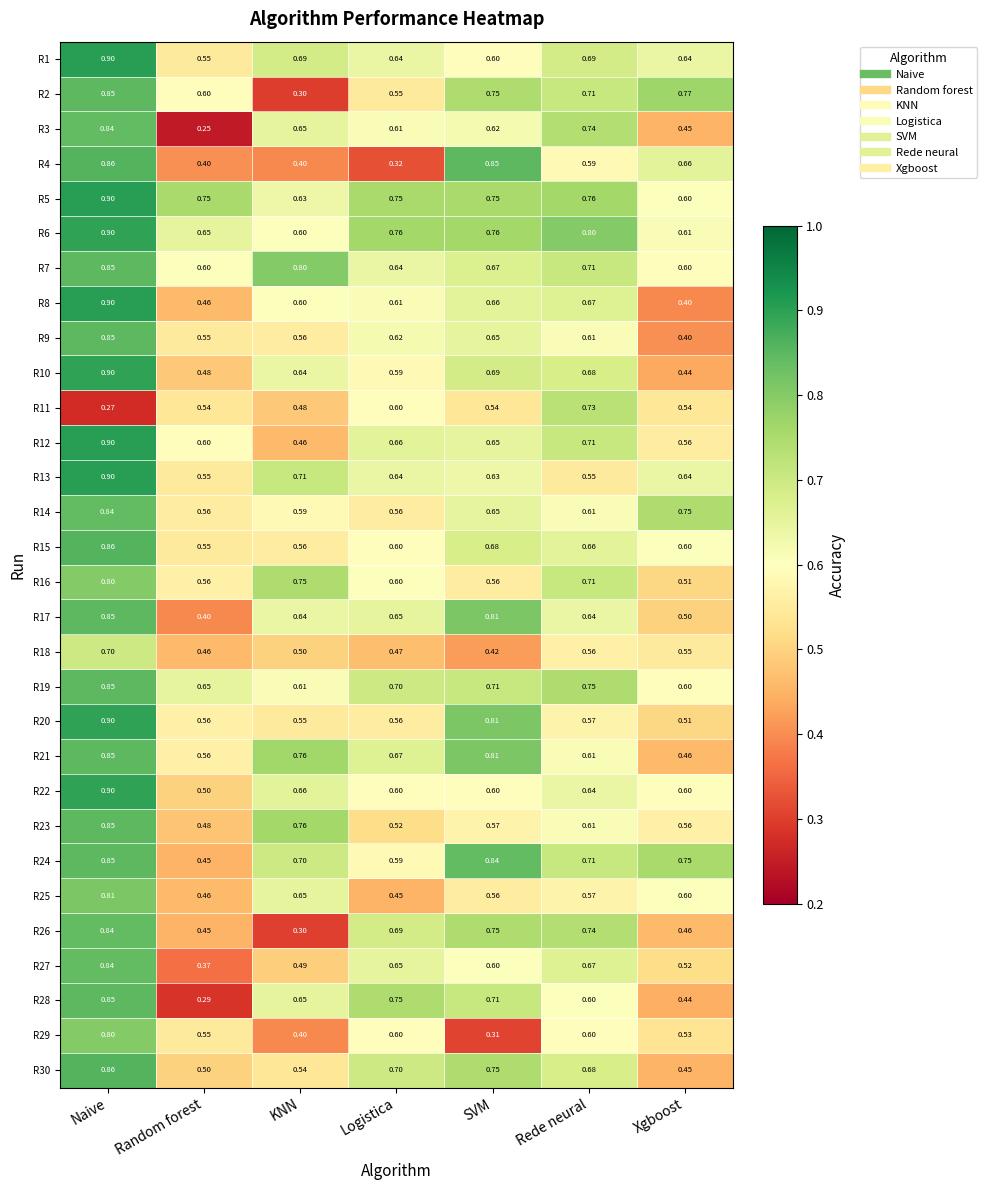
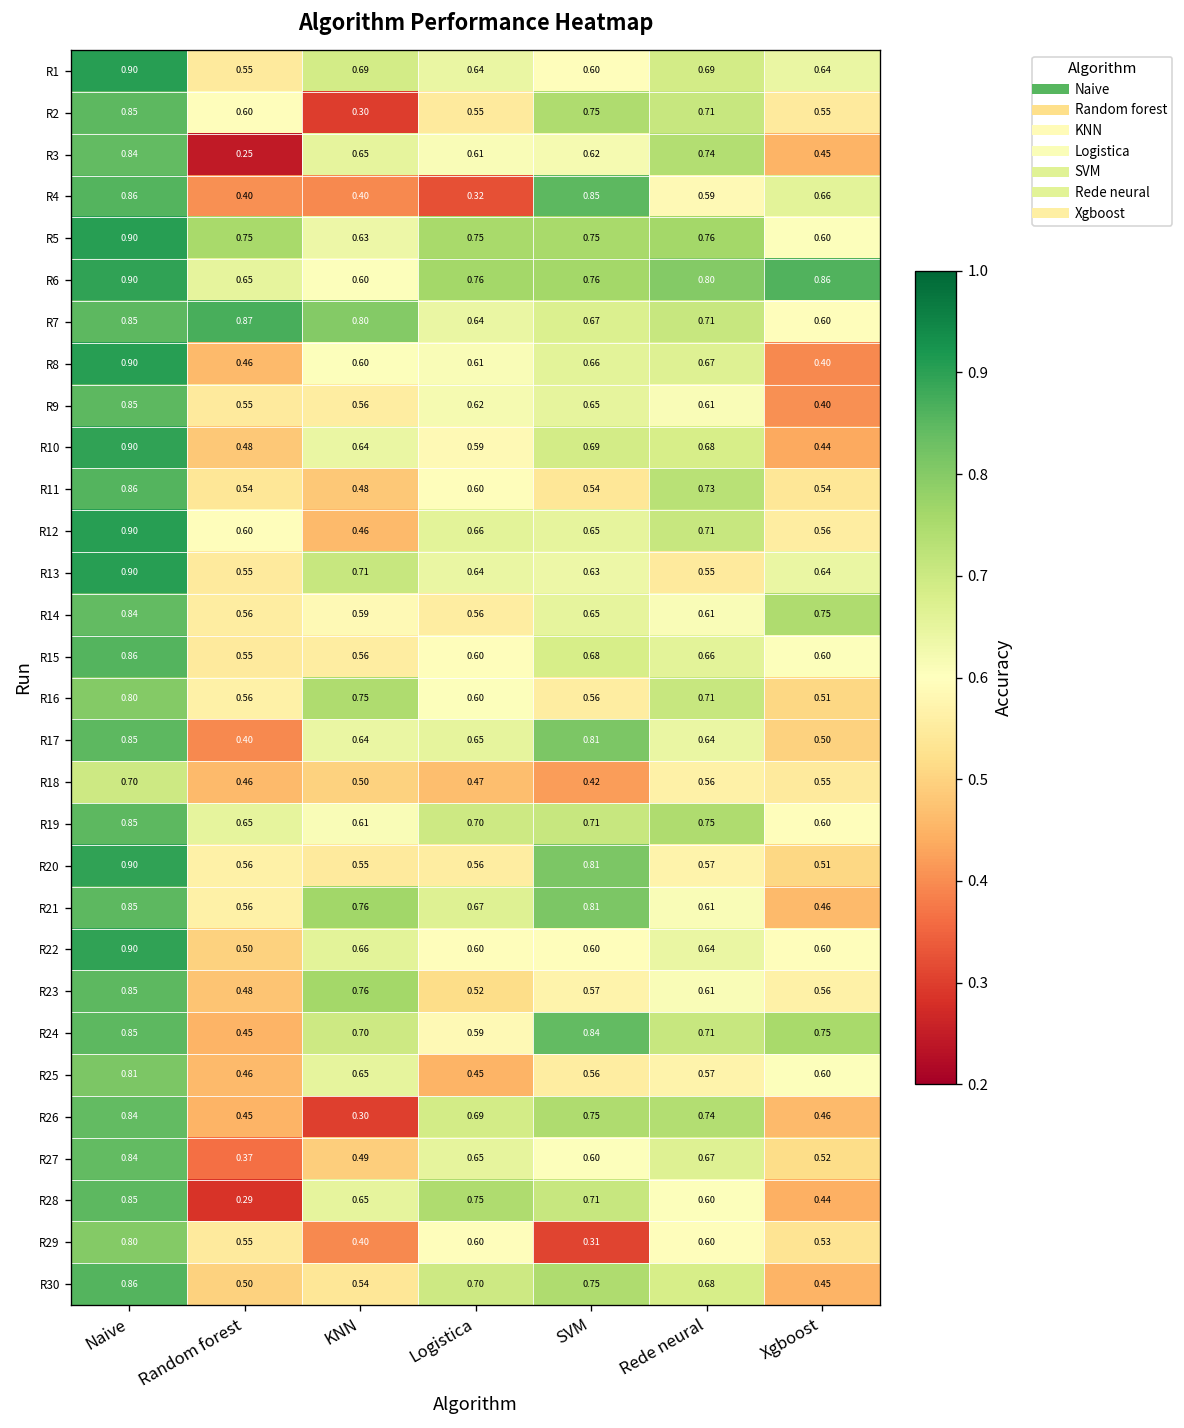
  {
    "R2": {
      "Naive": 0.85,
      "Random forest": 0.60,
      "KNN": 0.30,
      "Logistica": 0.55,
      "SVM": 0.75,
      "Rede neural": 0.71,
-     "Xgboost": 0.77
+     "Xgboost": 0.55
    },
    "R6": {
      "Naive": 0.90,
      "Random forest": 0.65,
      "KNN": 0.60,
      "Logistica": 0.76,
      "SVM": 0.76,
      "Rede neural": 0.80,
-     "Xgboost": 0.61
+     "Xgboost": 0.86
    },
    "R7": {
      "Naive": 0.85,
-     "Random forest": 0.60,
+     "Random forest": 0.87,
      "KNN": 0.80,
      "Logistica": 0.64,
      "SVM": 0.67,
      "Rede neural": 0.71,
      "Xgboost": 0.60
    },
    "R11": {
-     "Naive": 0.27,
+     "Naive": 0.86,
      "Random forest": 0.54,
      "KNN": 0.48,
      "Logistica": 0.60,
      "SVM": 0.54,
      "Rede neural": 0.73,
      "Xgboost": 0.54
    }
  }
